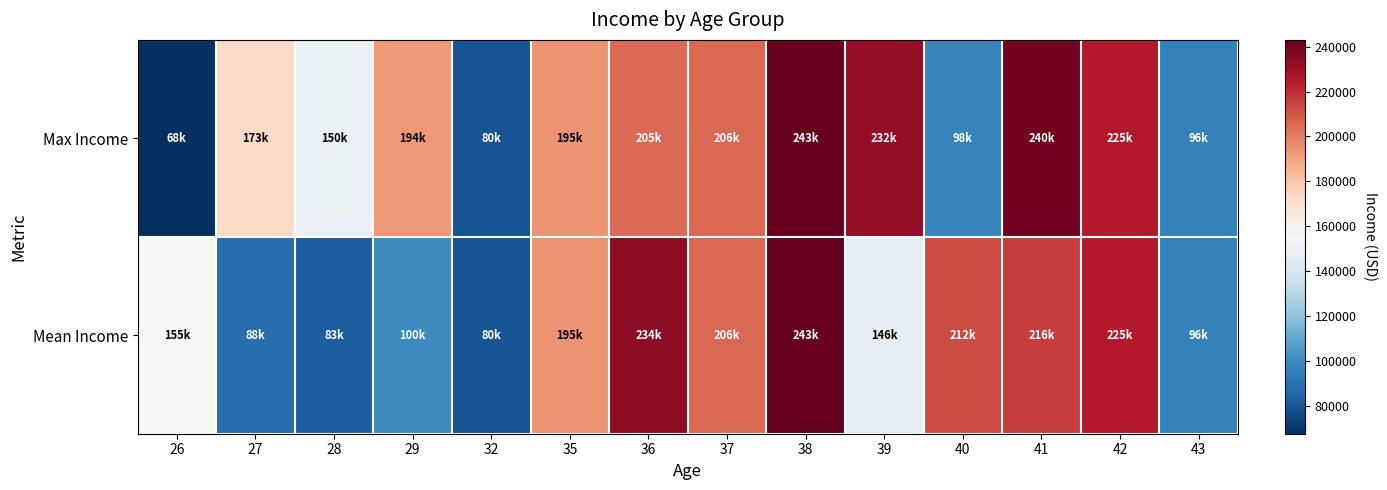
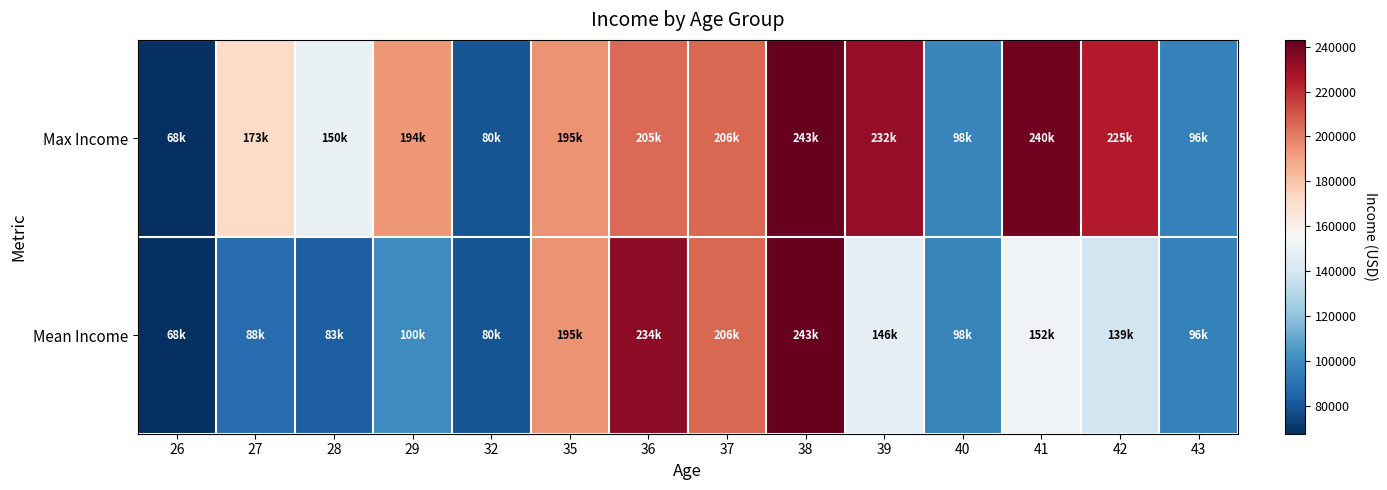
  {
    "Max Income": {
      "26": "68k",
      "27": "173k",
      "28": "150k",
      "29": "194k",
      "32": "80k",
      "35": "195k",
      "36": "205k",
      "37": "206k",
      "38": "243k",
      "39": "232k",
      "40": "98k",
      "41": "240k",
      "42": "225k",
      "43": "96k"
    },
    "Mean Income": {
-     "26": "155k",
+     "26": "68k",
      "27": "88k",
      "28": "83k",
      "29": "100k",
      "32": "80k",
      "35": "195k",
      "36": "234k",
      "37": "206k",
      "38": "243k",
      "39": "146k",
-     "40": "212k",
-     "41": "216k",
-     "42": "225k",
+     "40": "98k",
+     "41": "152k",
+     "42": "139k",
      "43": "96k"
    }
  }
